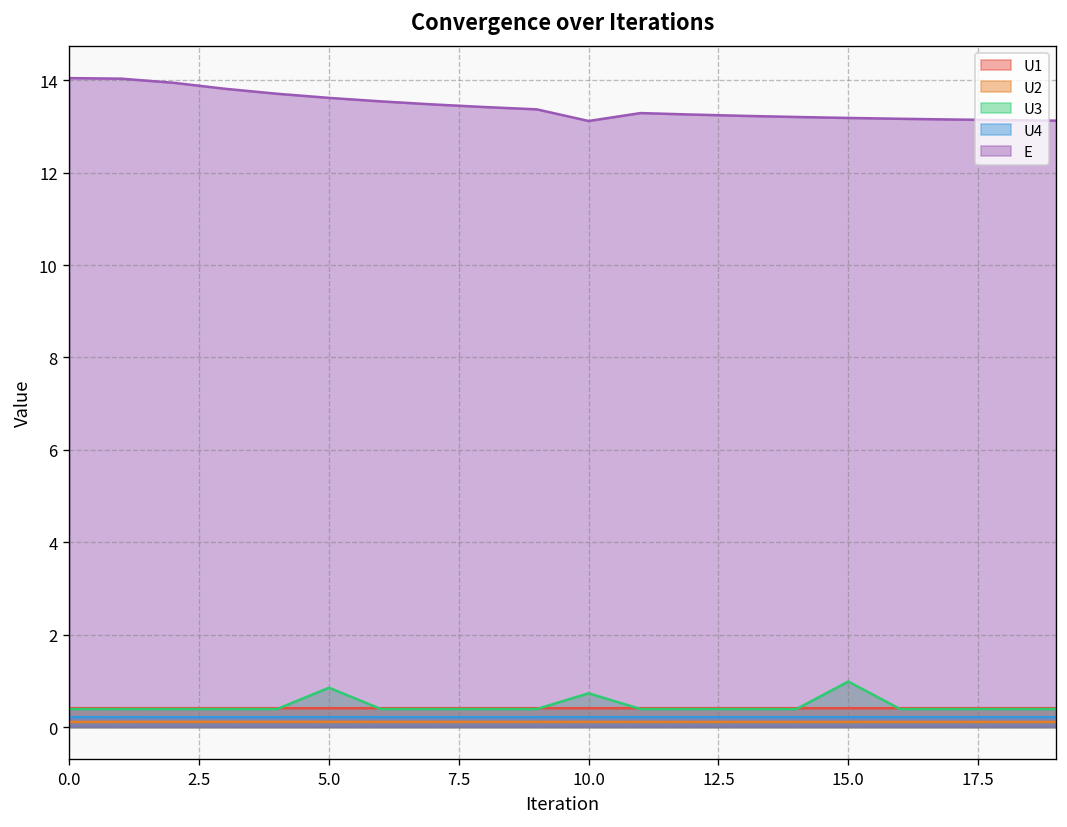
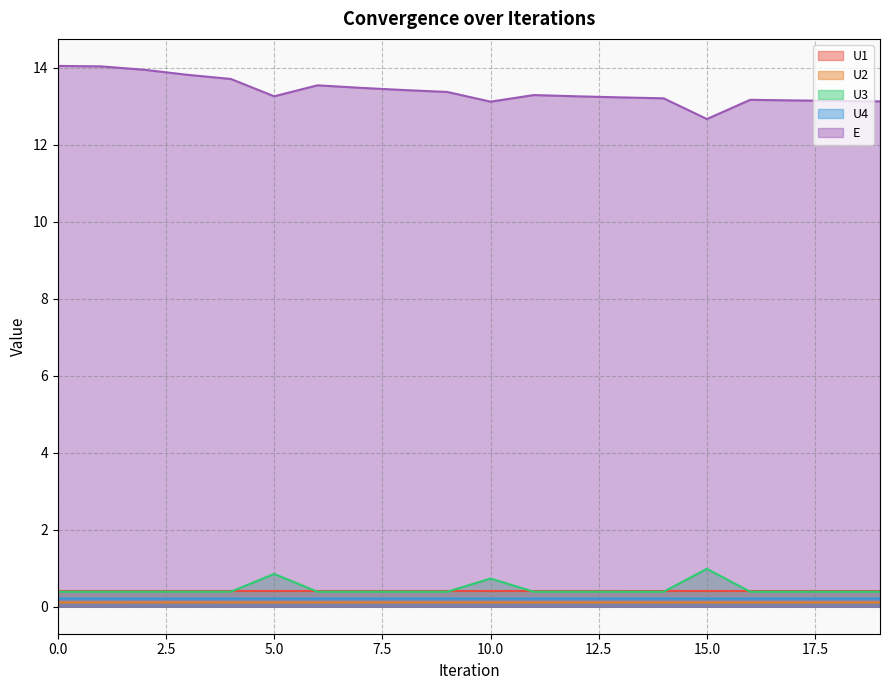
  {
    "U3": {
      "5.0": 0.9,
      "10.0": 0.7,
      "15.0": 1.0
    },
    "U4": {
      "0.0": 0.2,
      "5.0": 0.2,
      "10.0": 0.2,
      "15.0": 0.2
    },
    "E": {
      "0.0": 14.0,
-     "5.0": 13.6,
+     "5.0": 13.3,
      "10.0": 13.1,
-     "15.0": 13.2
+     "15.0": 12.7
    }
  }
